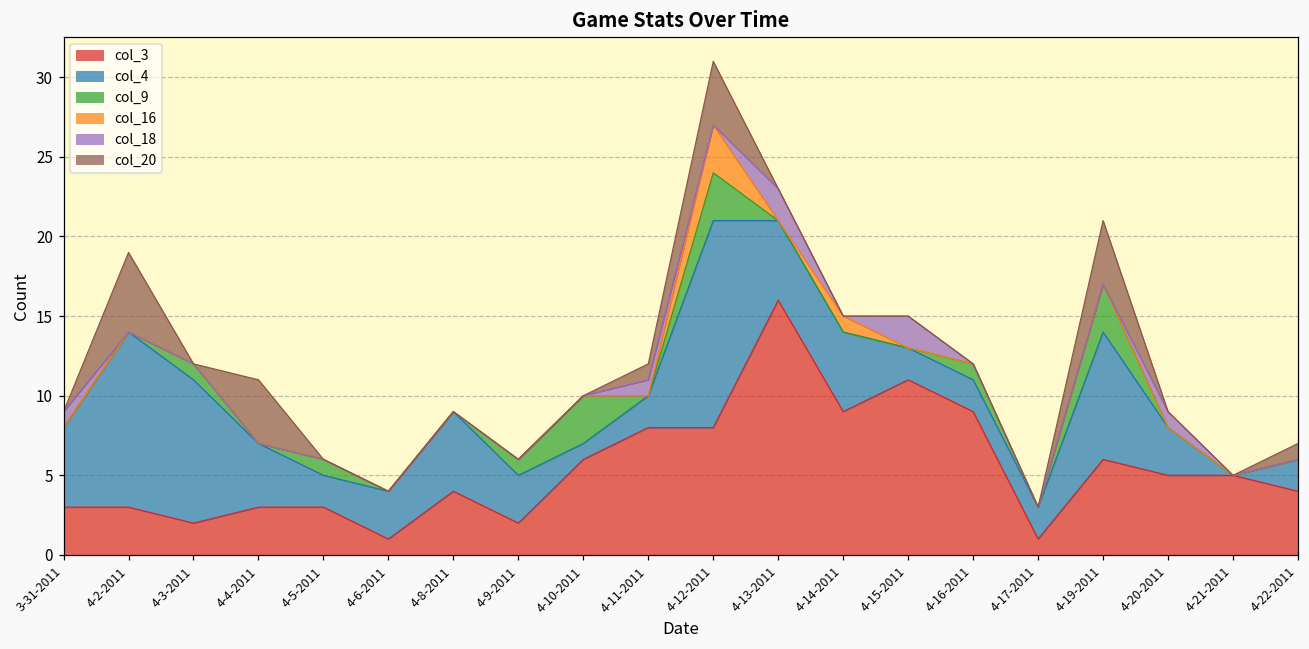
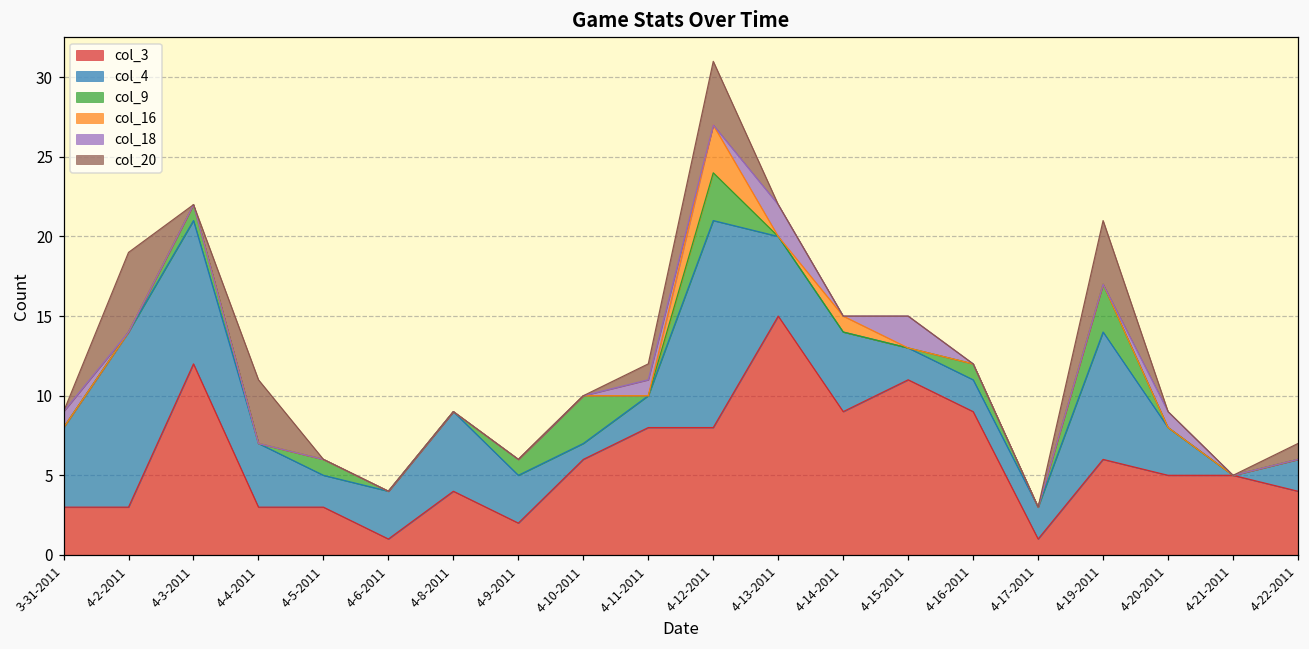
  {
    "col_3": {
      "3-31-2011": 3,
      "4-2-2011": 3,
-     "4-3-2011": 2,
+     "4-3-2011": 12,
      "4-4-2011": 3,
      "4-5-2011": 3,
      "4-6-2011": 1,
      "4-8-2011": 4,
      "4-9-2011": 2,
      "4-10-2011": 6,
      "4-11-2011": 8,
      "4-12-2011": 8,
-     "4-13-2011": 16,
+     "4-13-2011": 15,
      "4-14-2011": 9,
      "4-15-2011": 11,
      "4-16-2011": 9,
      "4-17-2011": 1,
      "4-19-2011": 6,
      "4-20-2011": 5,
      "4-22-2011": 4
    },
    "col_4": {
      "4-3-2011": 9,
      "4-5-2011": 2,
      "4-9-2011": 3,
      "4-10-2011": 1,
      "4-12-2011": 13,
      "4-16-2011": 2,
      "4-19-2011": 8
    },
    "col_9": {
      "4-12-2011": 3
    },
    "col_18": {
      "4-11-2011": 1
    },
    "col_20": {
      "4-2-2011": 5,
      "4-4-2011": 4,
      "4-11-2011": 1,
      "4-12-2011": 4,
      "4-19-2011": 4,
      "4-22-2011": 1
    }
  }
